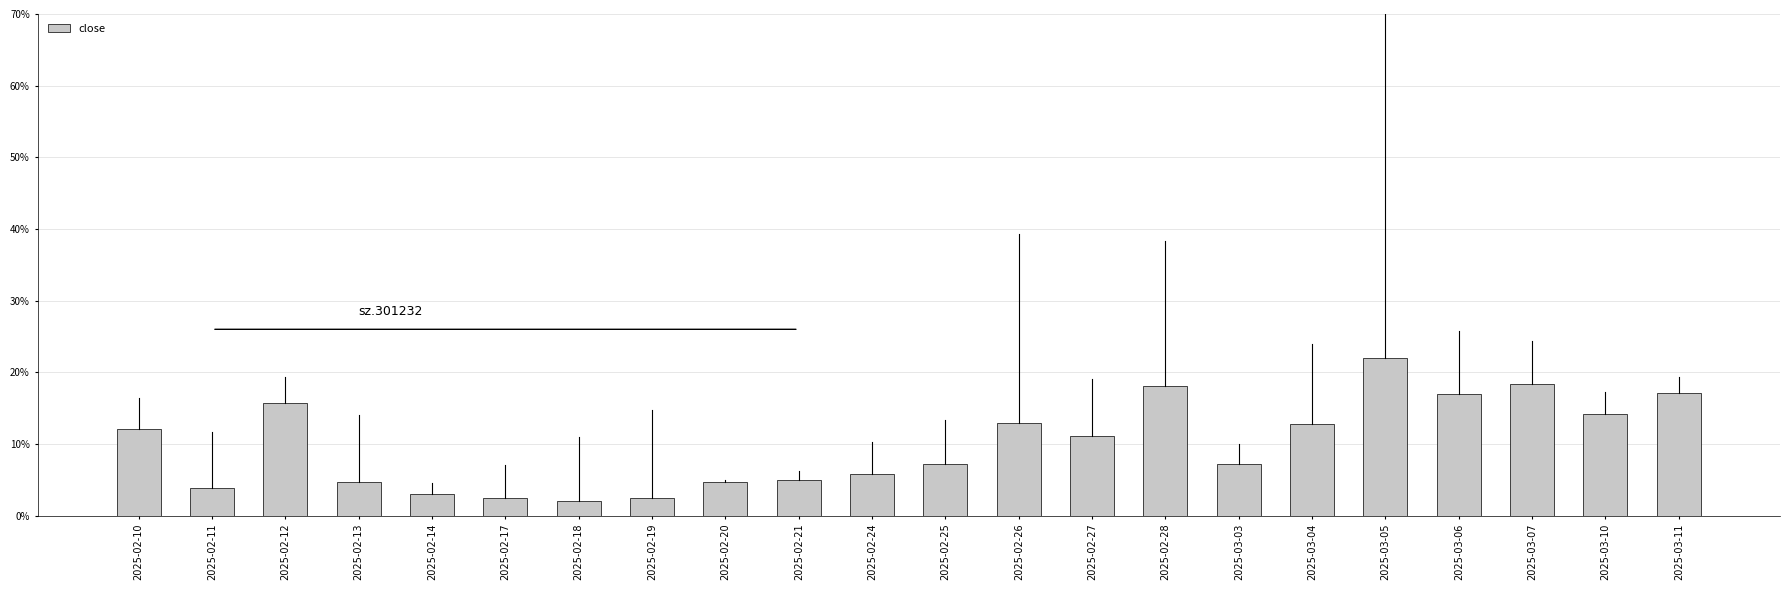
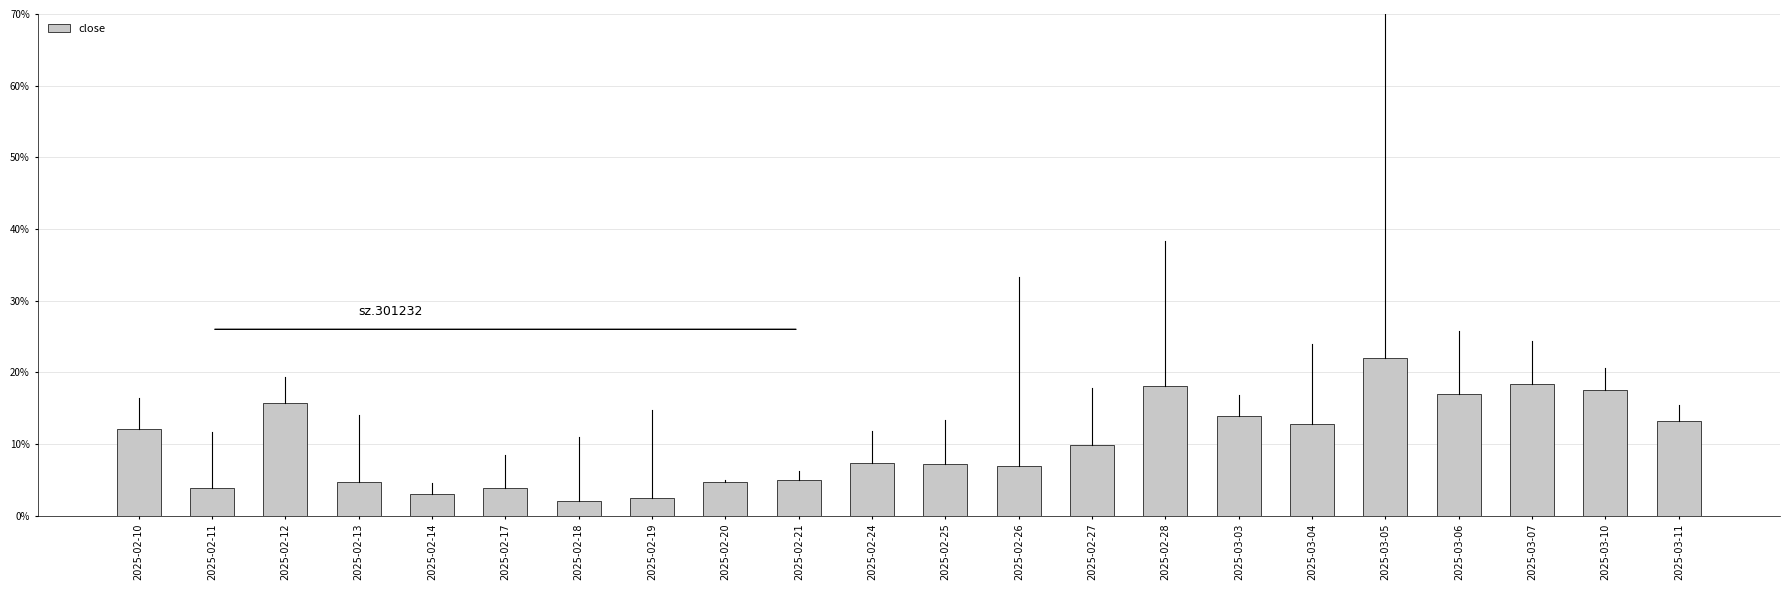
  {
    "close": {
      "2025-02-10": "12%",
      "2025-02-11": "4%",
      "2025-02-12": "16%",
      "2025-02-13": "5%",
      "2025-02-14": "3%",
-     "2025-02-17": "2%",
+     "2025-02-17": "4%",
      "2025-02-18": "2%",
      "2025-02-19": "2%",
      "2025-02-20": "5%",
      "2025-02-21": "5%",
-     "2025-02-24": "6%",
+     "2025-02-24": "7%",
      "2025-02-25": "7%",
-     "2025-02-26": "13%",
-     "2025-02-27": "11%",
+     "2025-02-26": "7%",
+     "2025-02-27": "10%",
      "2025-02-28": "18%",
-     "2025-03-03": "7%",
+     "2025-03-03": "14%",
      "2025-03-04": "13%",
      "2025-03-05": "22%",
      "2025-03-06": "17%",
      "2025-03-07": "18%",
-     "2025-03-10": "14%",
-     "2025-03-11": "17%"
+     "2025-03-10": "18%",
+     "2025-03-11": "13%"
    }
  }
